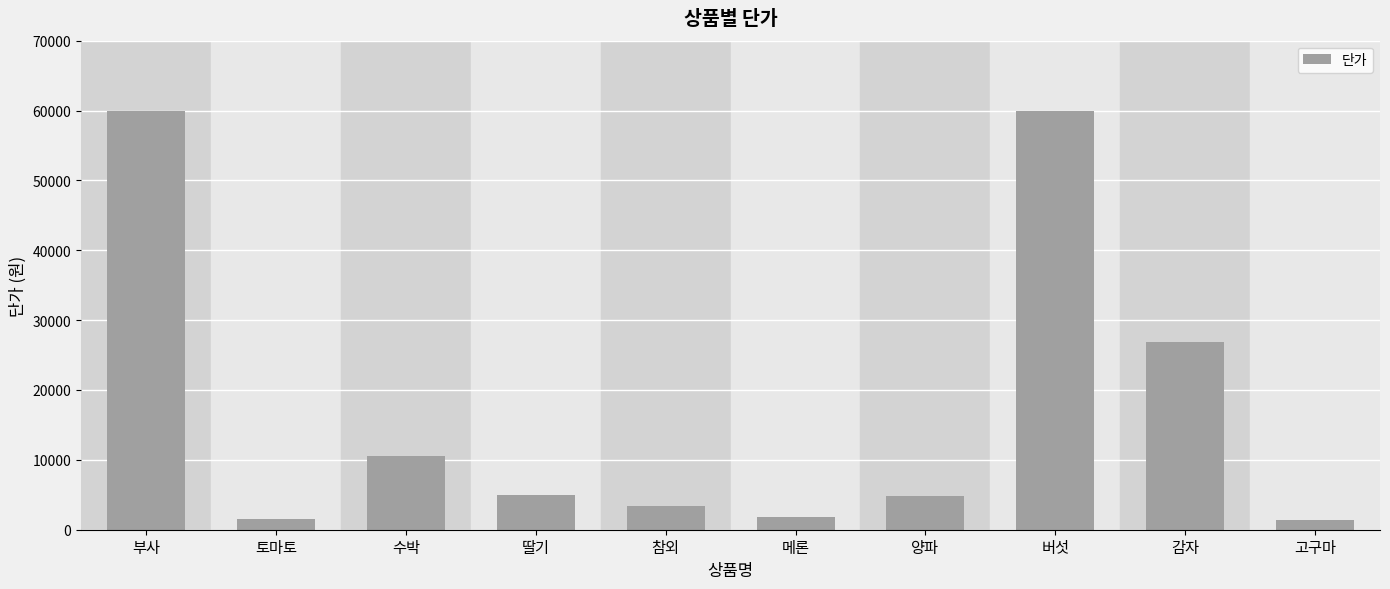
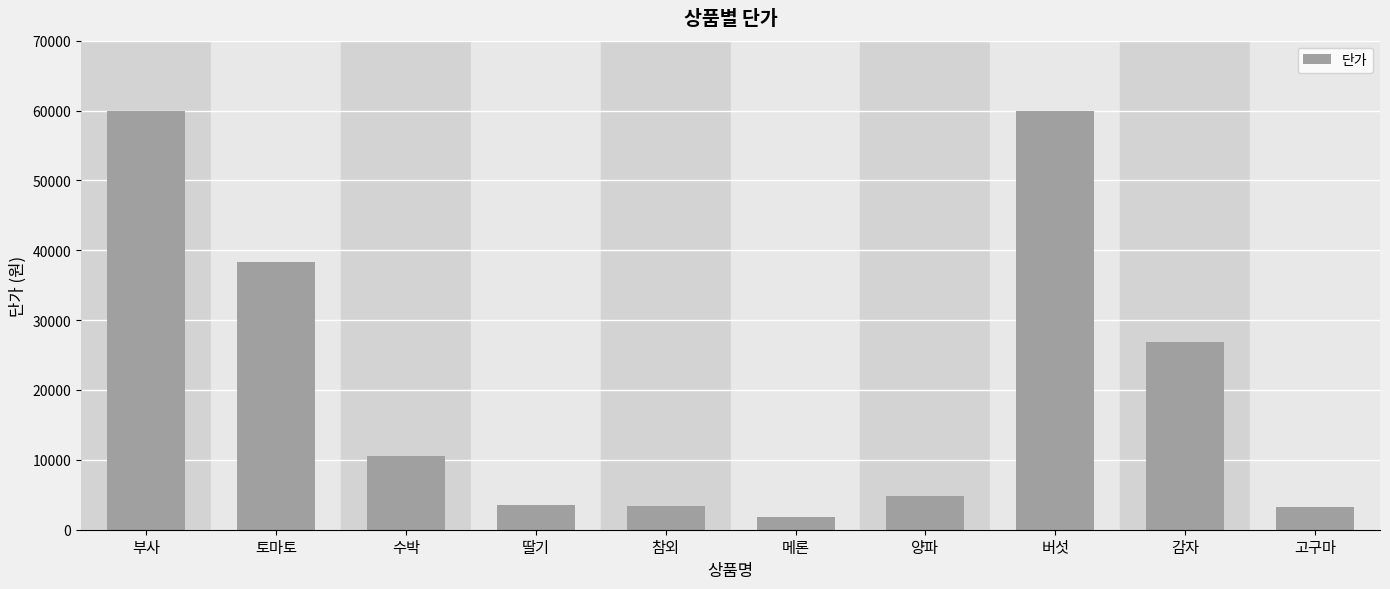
  {
    "부사": 60000,
-   "토마토": 2000,
+   "토마토": 38000,
    "수박": 11000,
-   "딸기": 5000,
+   "딸기": 4000,
    "참외": 3000,
    "메론": 2000,
    "양파": 5000,
    "버섯": 60000,
    "감자": 27000,
-   "고구마": 1000
+   "고구마": 3000
  }
